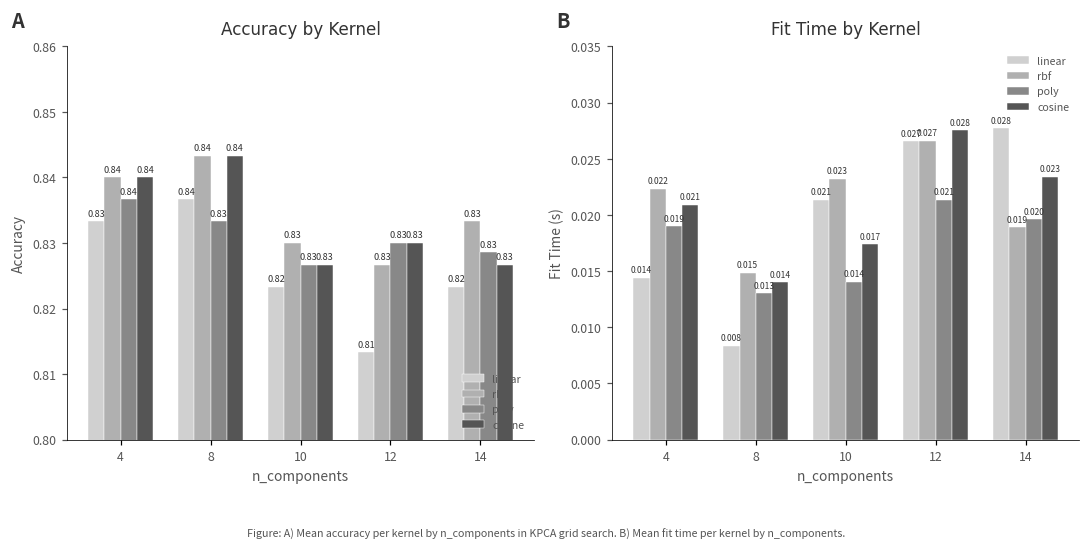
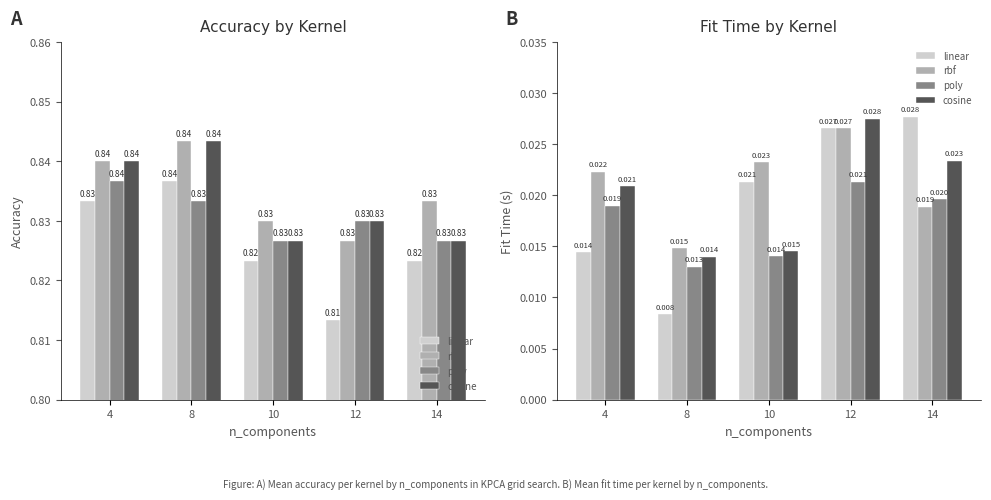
  {
    "Accuracy by Kernel": {
      "poly": {
-       "14": 0.829
+       "14": 0.827
      },
      "cosine": {
        "4": 0.84,
        "8": 0.84,
        "10": 0.83,
        "12": 0.83,
        "14": 0.83
      }
    },
    "Fit Time by Kernel": {
      "poly": {
        "4": 0.019,
        "8": 0.013,
        "10": 0.014,
        "12": 0.021,
        "14": 0.020
      },
      "cosine": {
        "4": 0.021,
        "8": 0.014,
-       "10": 0.017,
+       "10": 0.015,
        "12": 0.028,
        "14": 0.023
      }
    }
  }
